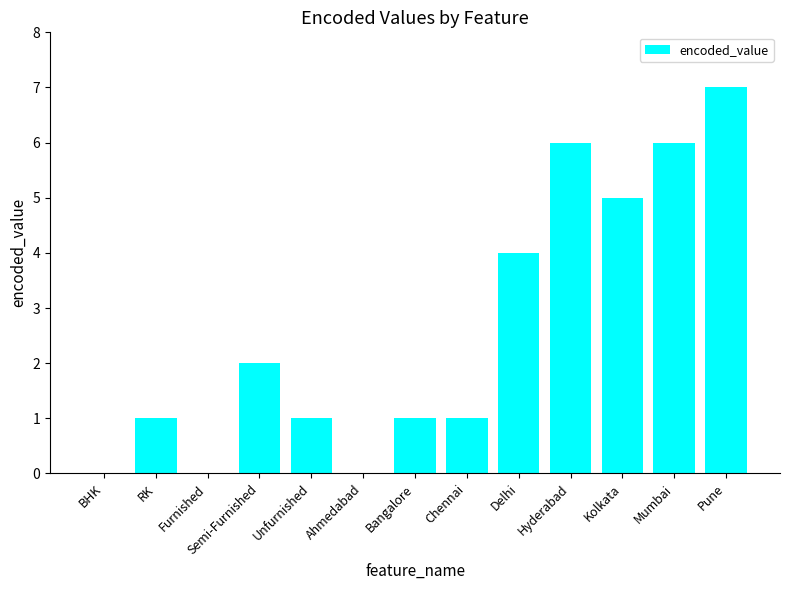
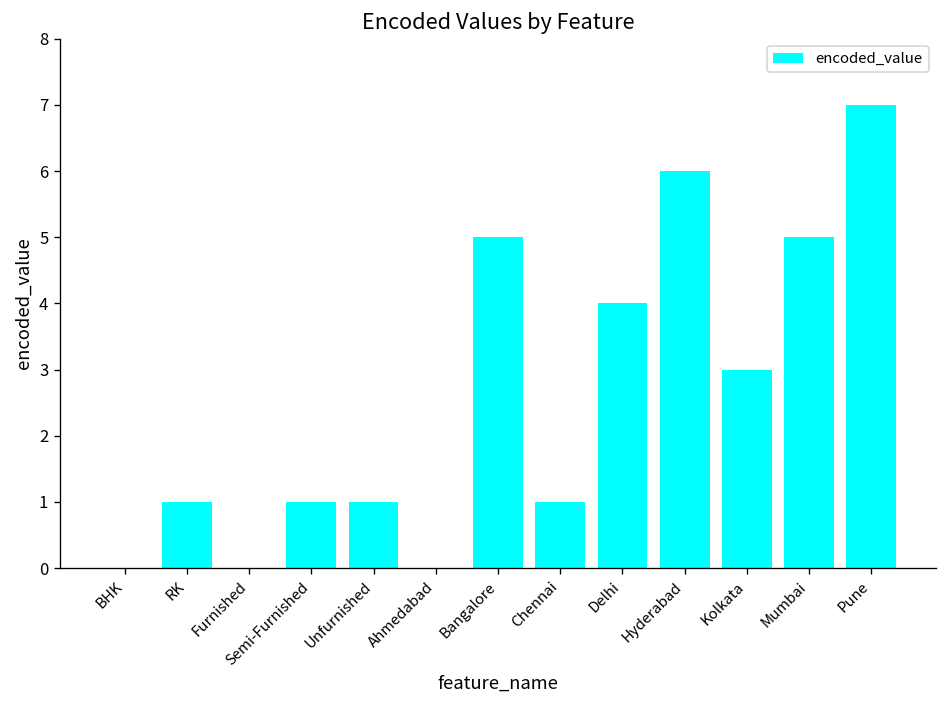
  {
    "BHK": 0,
    "RK": 1,
    "Furnished": 0,
-   "Semi-Furnished": 2,
+   "Semi-Furnished": 1,
    "Unfurnished": 1,
    "Ahmedabad": 0,
-   "Bangalore": 1,
+   "Bangalore": 5,
    "Chennai": 1,
    "Delhi": 4,
    "Hyderabad": 6,
-   "Kolkata": 5,
-   "Mumbai": 6,
+   "Kolkata": 3,
+   "Mumbai": 5,
    "Pune": 7
  }
